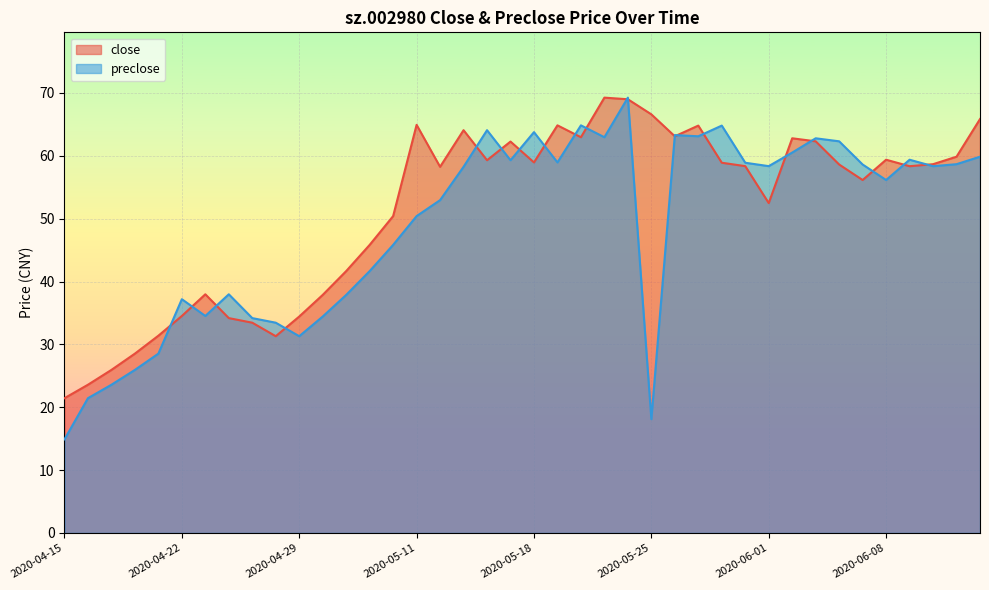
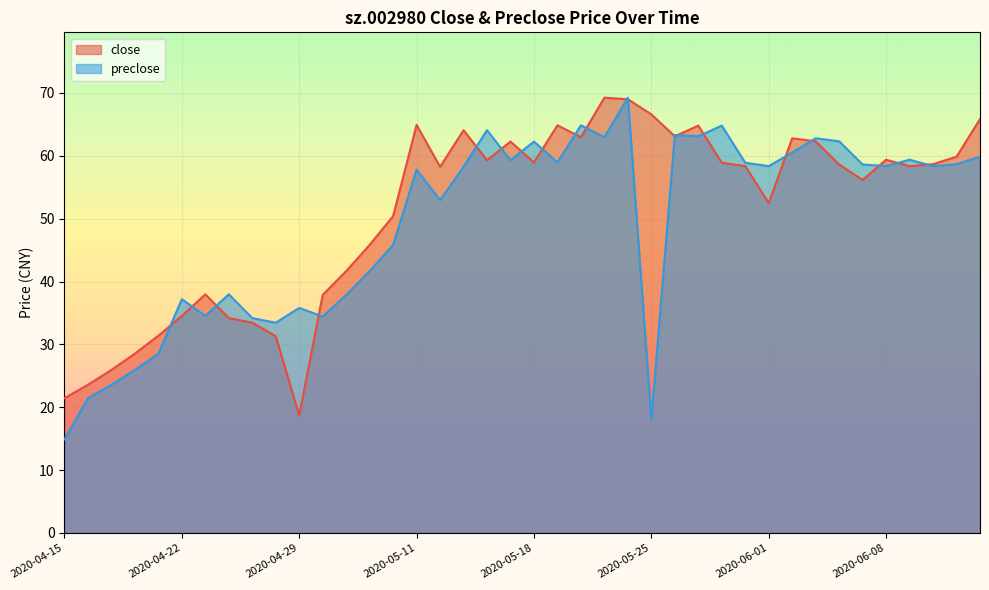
  {
    "close": {
      "2020-04-15": 21,
      "2020-04-22": 35,
-     "2020-04-29": 34,
+     "2020-04-29": 19,
      "2020-05-11": 65,
      "2020-05-18": 59,
      "2020-05-25": 67,
      "2020-06-01": 52,
      "2020-06-08": 59
    },
    "preclose": {
      "2020-04-15": 15,
      "2020-04-22": 37,
-     "2020-04-29": 31,
-     "2020-05-11": 50,
-     "2020-05-18": 64,
+     "2020-04-29": 36,
+     "2020-05-11": 58,
+     "2020-05-18": 62,
      "2020-05-25": 18,
      "2020-06-01": 58,
-     "2020-06-08": 56
+     "2020-06-08": 58
    }
  }
